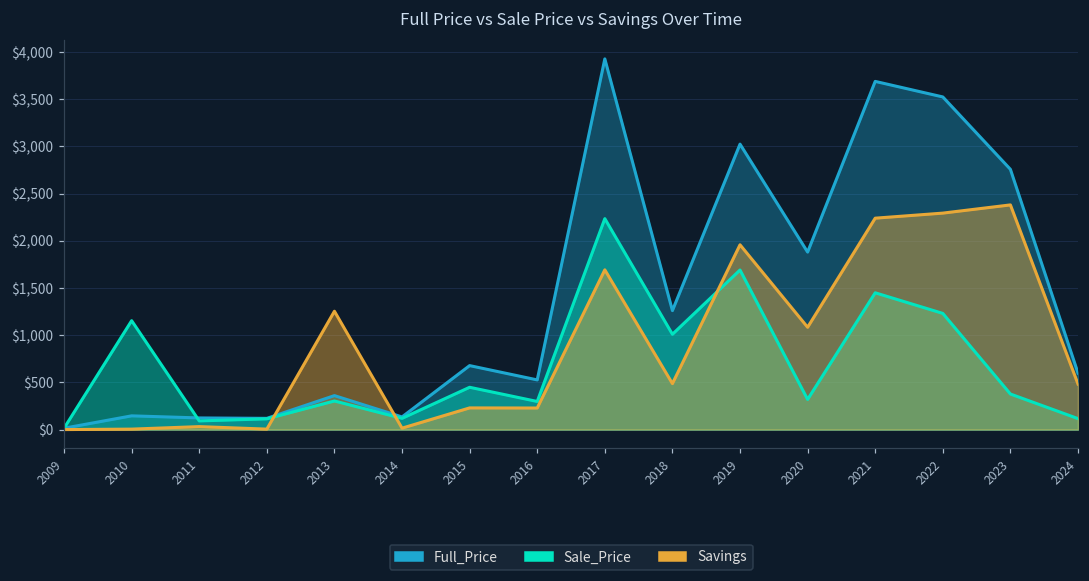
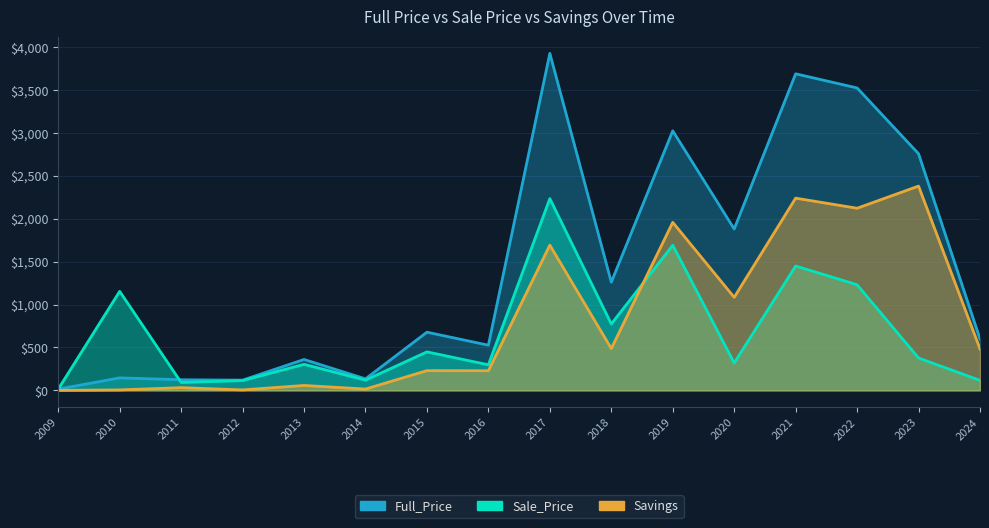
  {
    "Full_Price": {
      "2010": "$100",
      "2011": "$100",
      "2013": "$400",
      "2015": "$700",
      "2016": "$500",
      "2017": "$3,900",
      "2018": "$1,300",
      "2019": "$3,000",
      "2020": "$1,900",
      "2021": "$3,700",
      "2022": "$3,500",
      "2023": "$2,800",
      "2024": "$600"
    },
    "Sale_Price": {
      "2010": "$1,200",
      "2011": "$100",
      "2013": "$300",
      "2015": "$400",
      "2016": "$300",
      "2017": "$2,200",
-     "2018": "$1,000",
+     "2018": "$800",
      "2019": "$1,700",
      "2020": "$300",
      "2021": "$1,400",
      "2022": "$1,200",
      "2023": "$400",
      "2024": "$100"
    },
    "Savings": {
      "2010": "$0",
      "2011": "$0",
      "2012": "$0",
-     "2013": "$1,300",
+     "2013": "$100",
      "2014": "$0",
      "2015": "$200",
      "2016": "$200",
      "2017": "$1,700",
      "2018": "$500",
      "2019": "$2,000",
      "2020": "$1,100",
      "2021": "$2,200",
-     "2022": "$2,300",
+     "2022": "$2,100",
      "2023": "$2,400",
      "2024": "$500"
    }
  }
